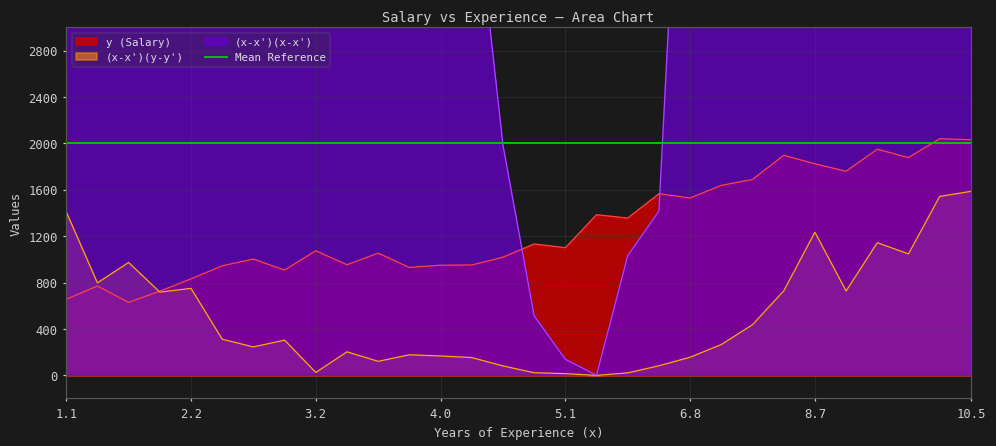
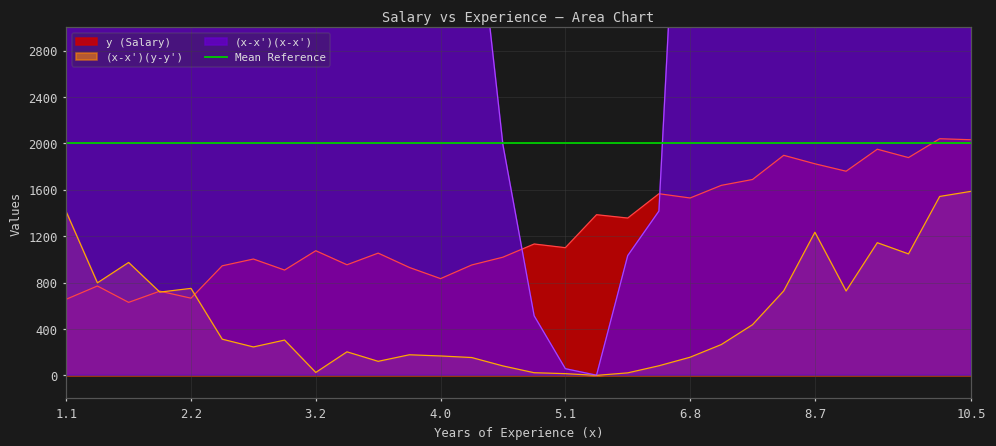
  {
    "y (Salary)": {
      "1.1": 660,
-     "2.2": 830,
+     "2.2": 660,
      "3.2": 1070,
-     "4.0": 950,
+     "4.0": 830,
      "5.1": 1100,
      "6.8": 1530,
      "8.7": 1820,
      "10.5": 2030
    },
    "(x-x')(y-y')": {
      "1.1": 1410,
      "2.2": 750,
      "3.2": 20,
      "4.0": 170,
      "5.1": 10,
      "6.8": 160,
      "8.7": 1230,
      "10.5": 1590
    },
    "(x-x')(x-x')": {
-     "5.1": 140
+     "5.1": 60
    }
  }
